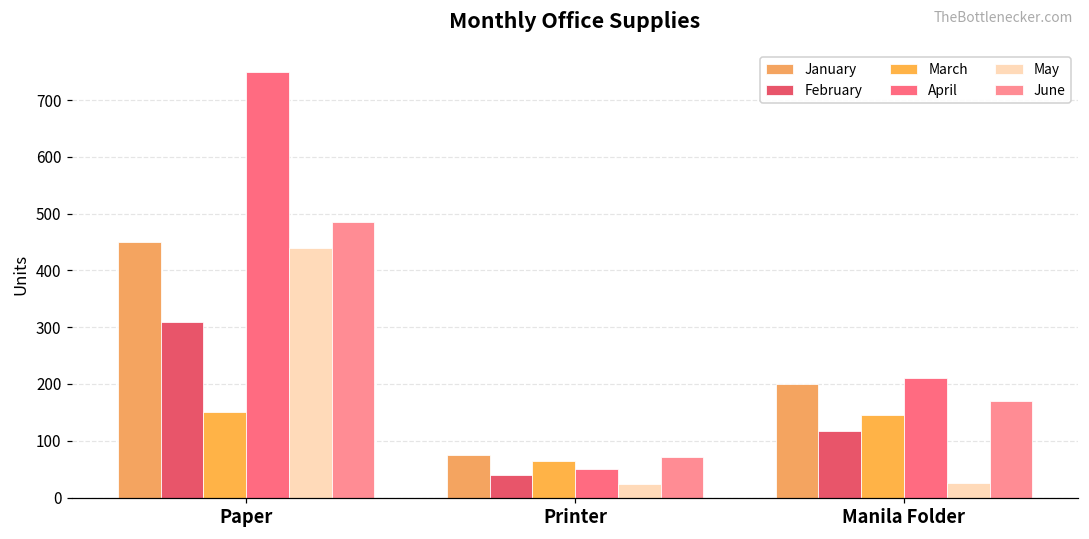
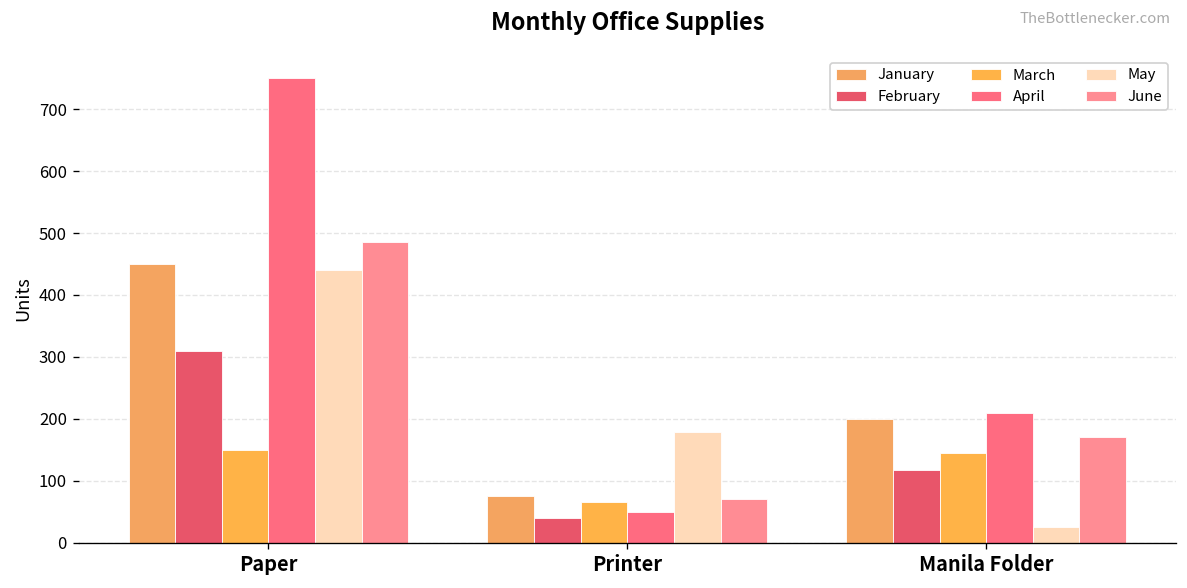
  {
    "May": {
      "Paper": 440,
-     "Printer": 20,
+     "Printer": 180,
      "Manila Folder": 30
    }
  }
